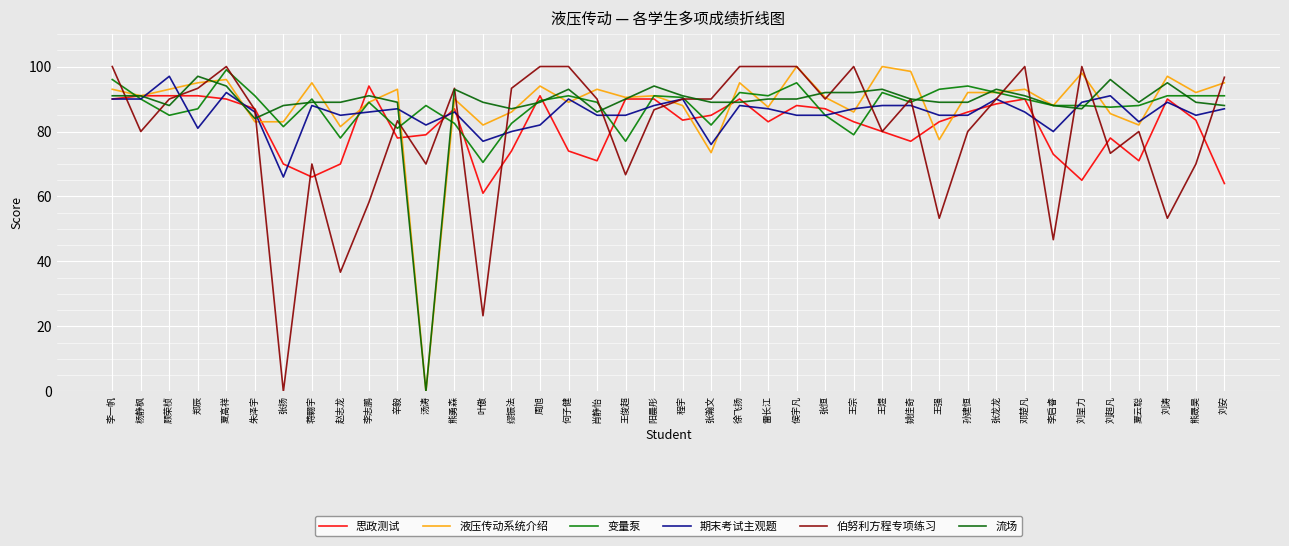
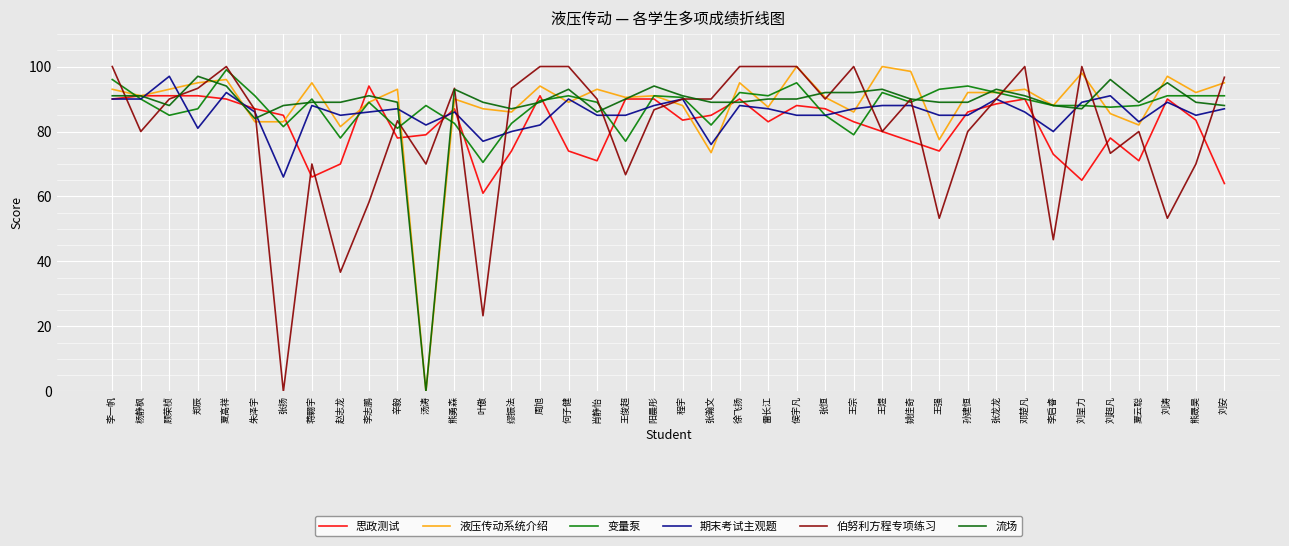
  {
    "思政测试": {
      "顾荣桢": 91,
      "郑辰": 91,
      "夏高祥": 90,
-     "张扬": 70,
+     "张扬": 85,
      "蒋翾宇": 66,
      "赵志龙": 70,
      "李志鹏": 94,
      "辛毅": 78,
      "汤涛": 79,
      "熊勇森": 87,
      "叶傲": 61,
      "缪振法": 74,
      "周旭": 91,
      "何子健": 74,
      "肖静怡": 71,
      "阳晨彤": 90,
      "程宇": 84,
      "张瀚文": 85,
      "徐飞扬": 90,
      "雷长江": 83,
      "侯宇凡": 88,
      "张恒": 87,
      "王宗": 83,
      "姚佳奇": 77,
-     "王强": 83,
+     "王强": 74,
      "孙建恒": 86,
      "张龙龙": 89,
      "李启睿": 73,
      "刘呈力": 65,
      "刘超凡": 78,
      "夏云聪": 71,
      "刘涛": 90,
      "熊晟昊": 84,
      "刘安": 64
    },
    "液压传动系统介绍": {
      "李一帆": 93,
      "顾荣桢": 93,
      "郑辰": 95,
      "夏高祥": 96,
      "朱泽宇": 83,
      "张扬": 83,
      "蒋翾宇": 95,
      "赵志龙": 82,
      "辛毅": 93,
      "熊勇森": 90,
-     "叶傲": 82,
+     "叶傲": 87,
      "缪振法": 86,
      "周旭": 94,
      "何子健": 89,
      "肖静怡": 93,
      "程宇": 88,
      "张瀚文": 74,
      "徐飞扬": 95,
      "王宗": 86,
      "王煜": 100,
      "姚佳奇": 99,
      "王强": 78,
      "孙建恒": 92,
      "邓楚凡": 93,
      "刘呈力": 98,
      "刘超凡": 86,
      "夏云聪": 82,
      "刘涛": 97,
      "熊晟昊": 92,
      "刘安": 95
    },
    "期末考试主观题": {
      "顾荣桢": 97,
      "郑辰": 81,
      "夏高祥": 92,
      "张扬": 66,
      "蒋翾宇": 88,
      "赵志龙": 85,
      "李志鹏": 86,
      "辛毅": 87,
      "汤涛": 82,
      "熊勇森": 86,
      "叶傲": 77,
      "缪振法": 80,
      "周旭": 82,
      "何子健": 90,
      "肖静怡": 85,
      "王俊超": 85,
      "阳晨彤": 88,
      "张瀚文": 76,
      "徐飞扬": 88,
      "侯宇凡": 85,
      "王宗": 87,
      "王煜": 88,
      "姚佳奇": 88,
      "王强": 85,
      "孙建恒": 85,
      "邓楚凡": 86,
      "李启睿": 80,
      "刘呈力": 89,
      "刘超凡": 91,
      "夏云聪": 83,
      "刘涛": 89,
      "熊晟昊": 85,
      "刘安": 87
    },
    "伯努利方程专项练习": {
      "李一帆": 100,
      "杨静枫": 80,
      "顾荣桢": 90,
      "郑辰": 93,
      "夏高祥": 100,
      "张扬": 0,
      "蒋翾宇": 70,
      "赵志龙": 37,
      "李志鹏": 58,
      "辛毅": 83,
      "汤涛": 70,
      "叶傲": 23,
      "缪振法": 93,
      "周旭": 100,
      "何子健": 100,
      "肖静怡": 90,
      "王俊超": 67,
      "阳晨彤": 87,
      "张瀚文": 90,
      "徐飞扬": 100,
      "雷长江": 100,
      "王宗": 100,
      "王强": 53,
      "孙建恒": 80,
      "邓楚凡": 100,
      "李启睿": 47,
      "刘呈力": 100,
      "刘超凡": 73,
      "夏云聪": 80,
      "刘涛": 53,
      "熊晟昊": 70,
      "刘安": 97
    }
  }
